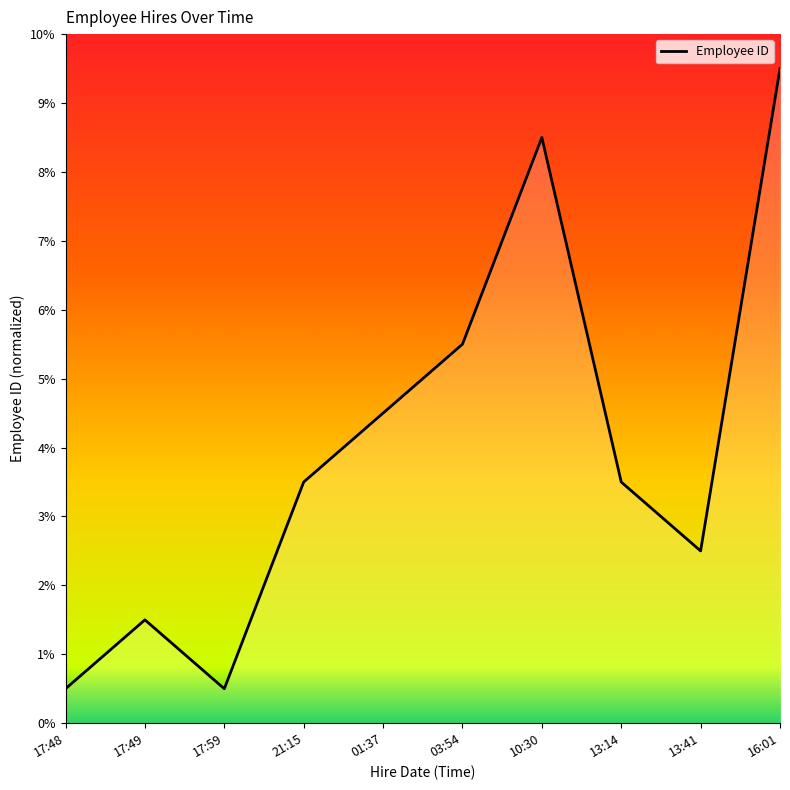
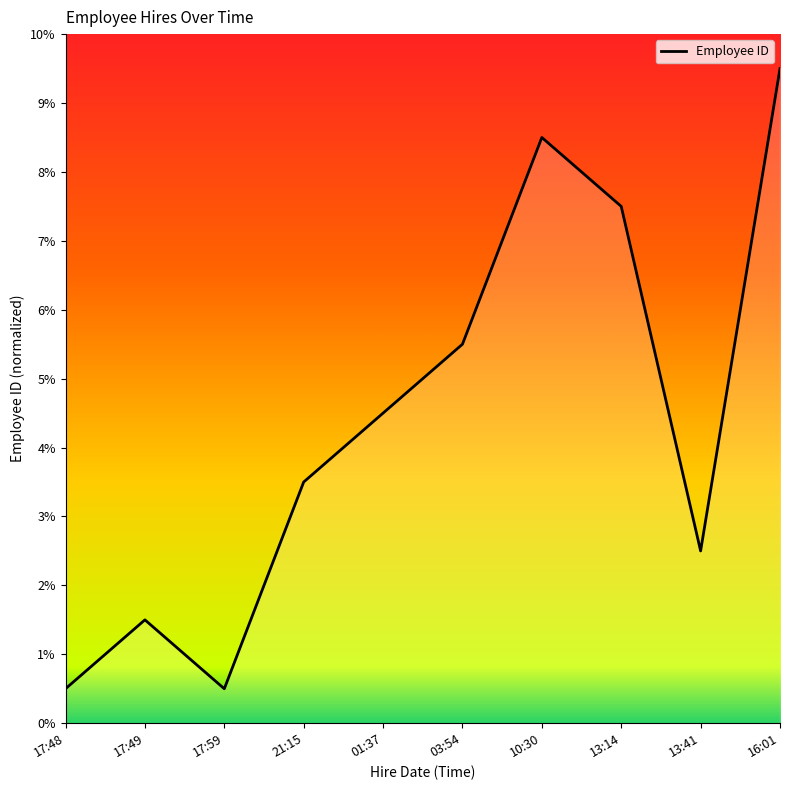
  {
    "17:48": "0.5%",
    "17:49": "1.5%",
    "17:59": "0.5%",
    "21:15": "3.5%",
    "01:37": "4.5%",
    "03:54": "5.5%",
    "10:30": "8.5%",
-   "13:14": "3.5%",
+   "13:14": "7.5%",
    "13:41": "2.5%",
    "16:01": "9.5%"
  }
